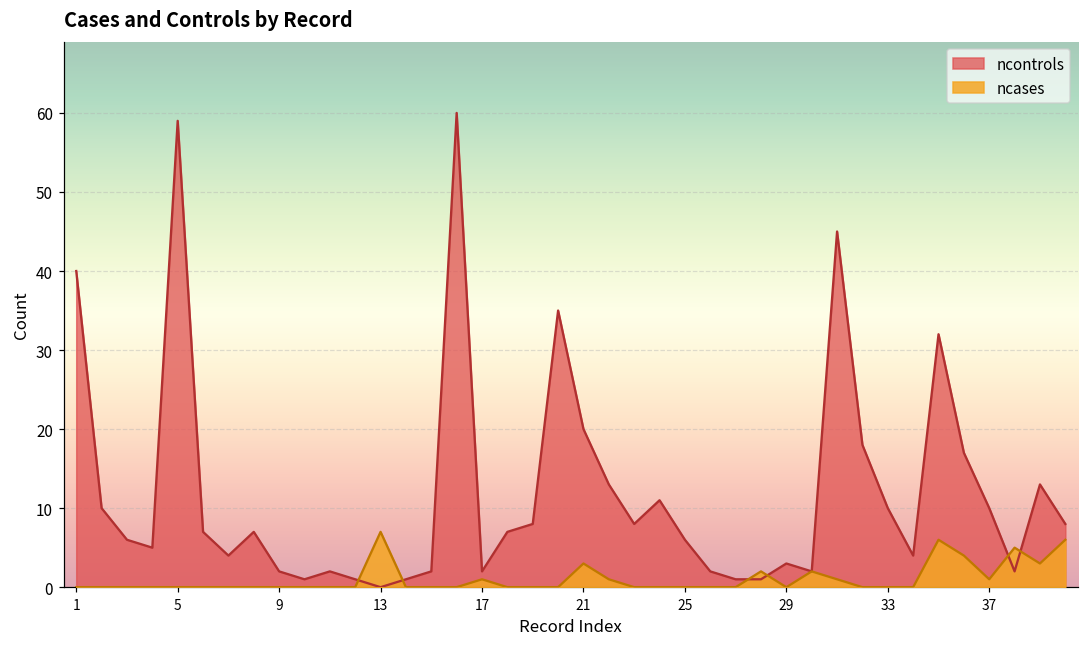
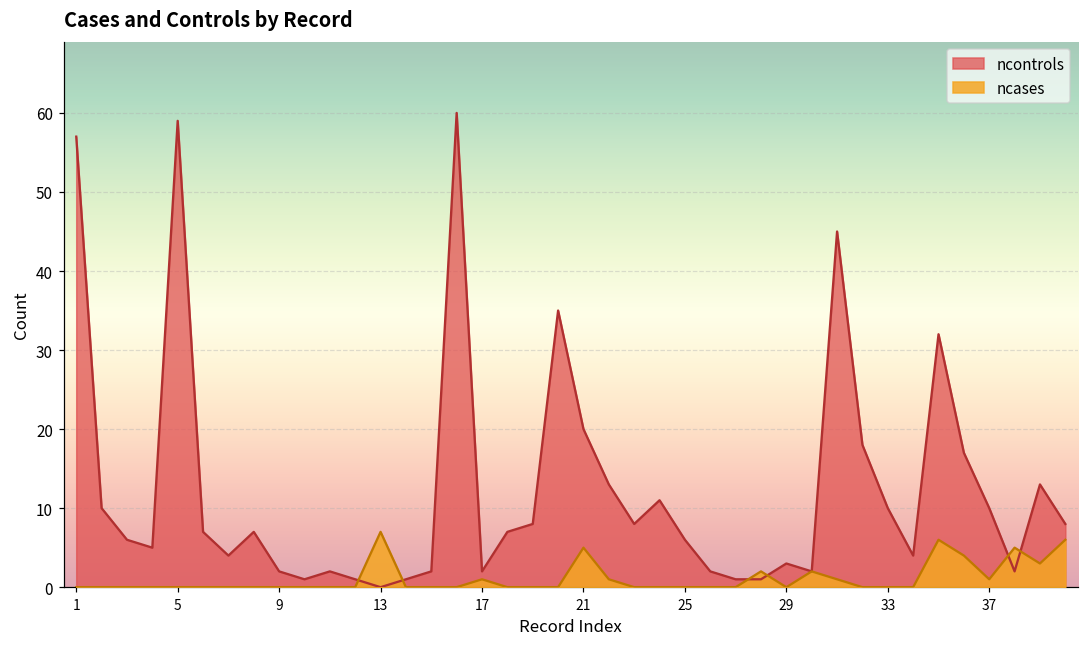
  {
    "ncontrols": {
-     "1": 40,
+     "1": 57,
      "5": 59,
      "9": 2,
      "13": 0,
      "17": 2,
      "21": 20,
      "25": 6,
      "29": 3,
      "33": 10,
      "37": 10
    },
    "ncases": {
      "1": 0,
      "5": 0,
      "9": 0,
      "13": 7,
      "17": 1,
-     "21": 3,
+     "21": 5,
      "25": 0,
      "29": 0,
      "33": 0,
      "37": 1
    }
  }
